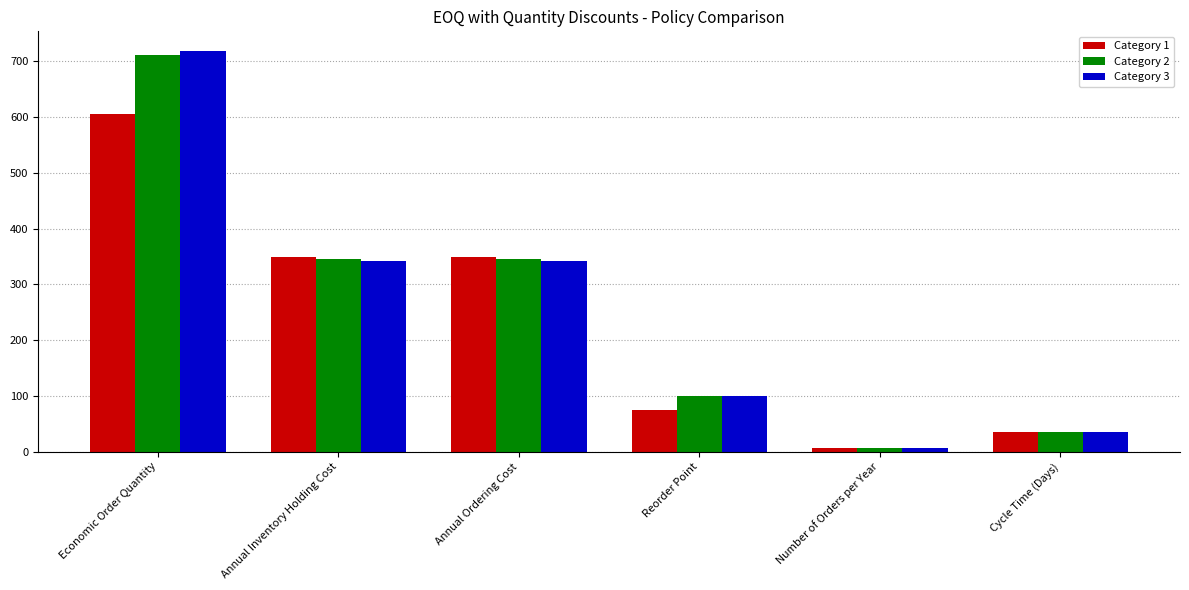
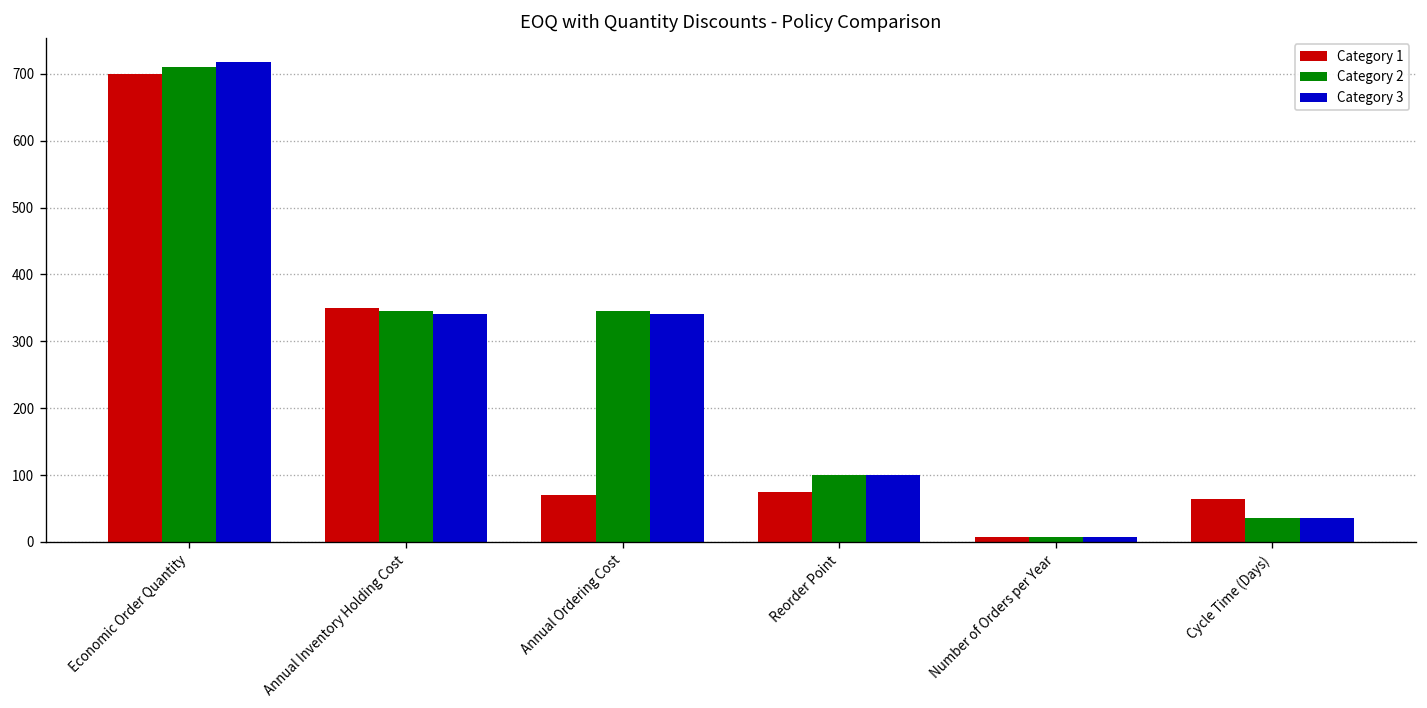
  {
    "Category 1": {
-     "Economic Order Quantity": 610,
+     "Economic Order Quantity": 700,
      "Annual Inventory Holding Cost": 350,
-     "Annual Ordering Cost": 350,
+     "Annual Ordering Cost": 70,
      "Reorder Point": 80,
      "Number of Orders per Year": 10,
-     "Cycle Time (Days)": 40
+     "Cycle Time (Days)": 60
    },
    "Category 2": {
      "Economic Order Quantity": 710,
      "Annual Inventory Holding Cost": 340,
      "Annual Ordering Cost": 340,
      "Reorder Point": 100,
      "Number of Orders per Year": 10,
      "Cycle Time (Days)": 40
    },
    "Category 3": {
      "Economic Order Quantity": 720,
      "Annual Inventory Holding Cost": 340,
      "Annual Ordering Cost": 340,
      "Reorder Point": 100,
      "Number of Orders per Year": 10,
      "Cycle Time (Days)": 40
    }
  }
